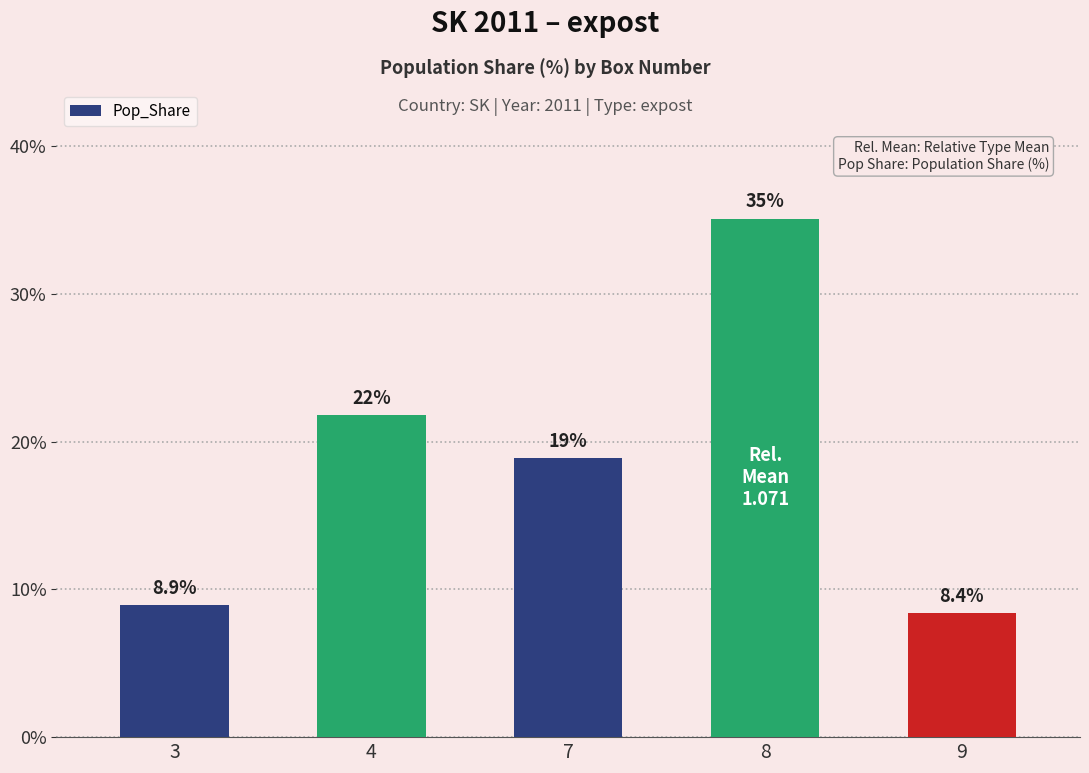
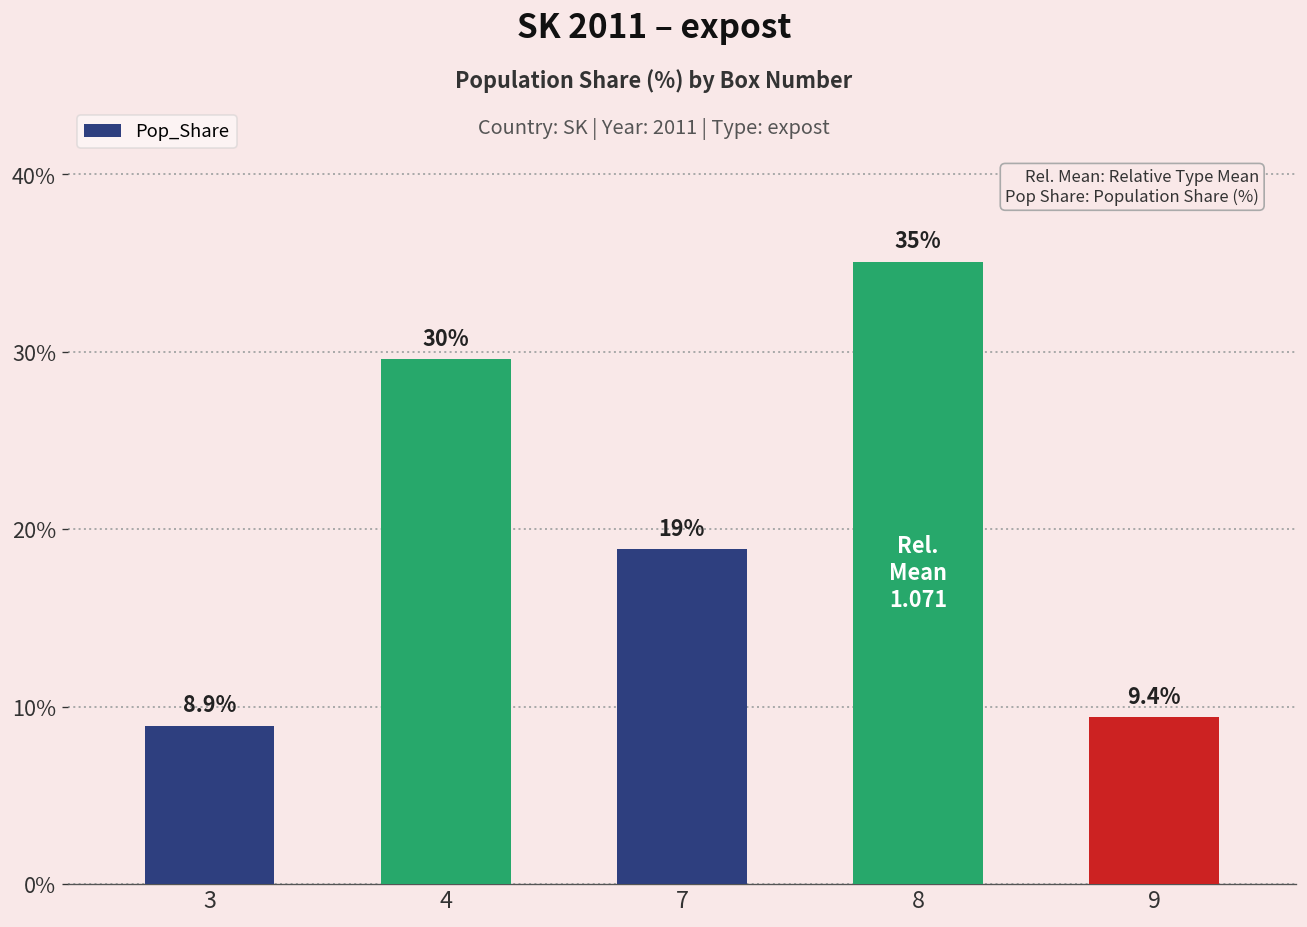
  {
    "3": "8.9%",
-   "4": "22%",
+   "4": "30%",
    "7": "19%",
    "8": "35%",
-   "9": "8.4%"
+   "9": "9.4%"
  }
